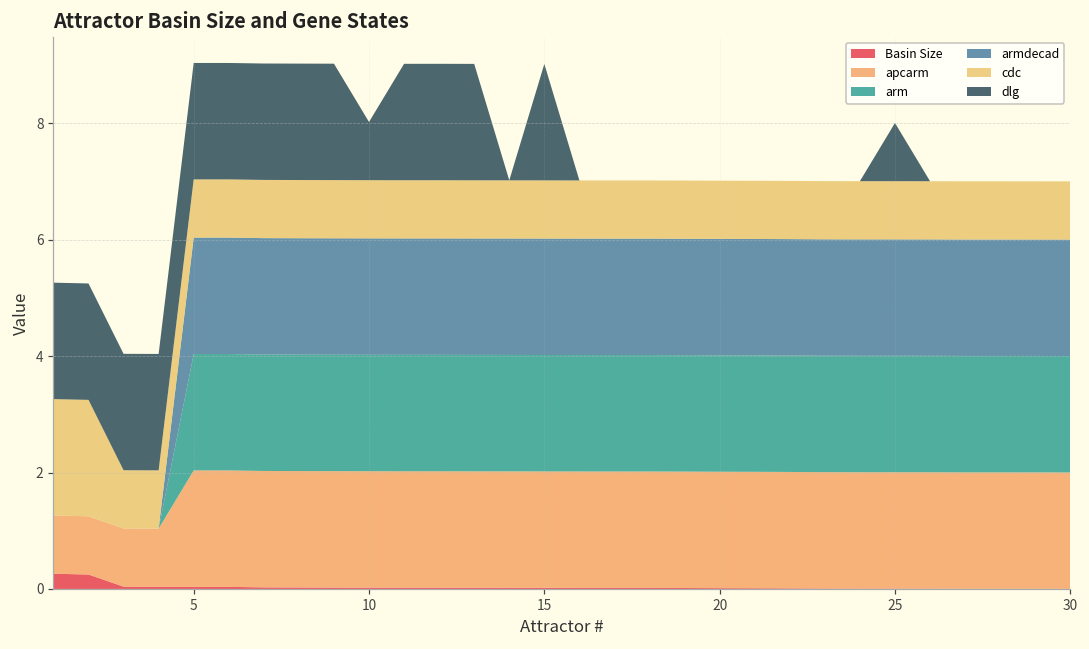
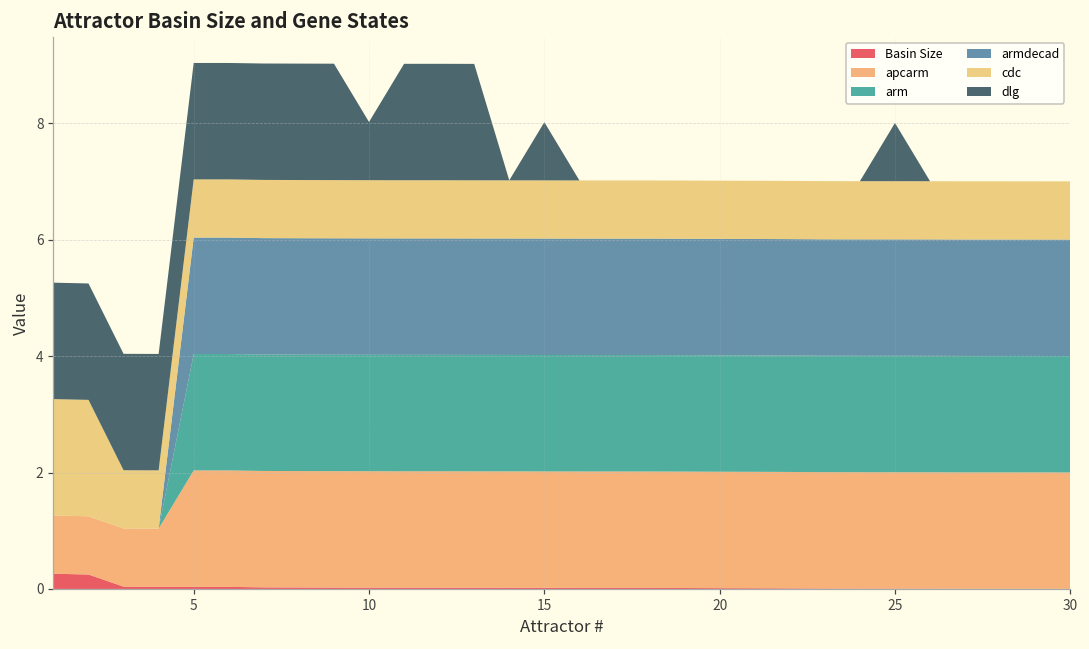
  {
    "dlg": {
      "5": 2,
      "10": 1,
-     "15": 2,
+     "15": 1,
      "25": 1
    }
  }
